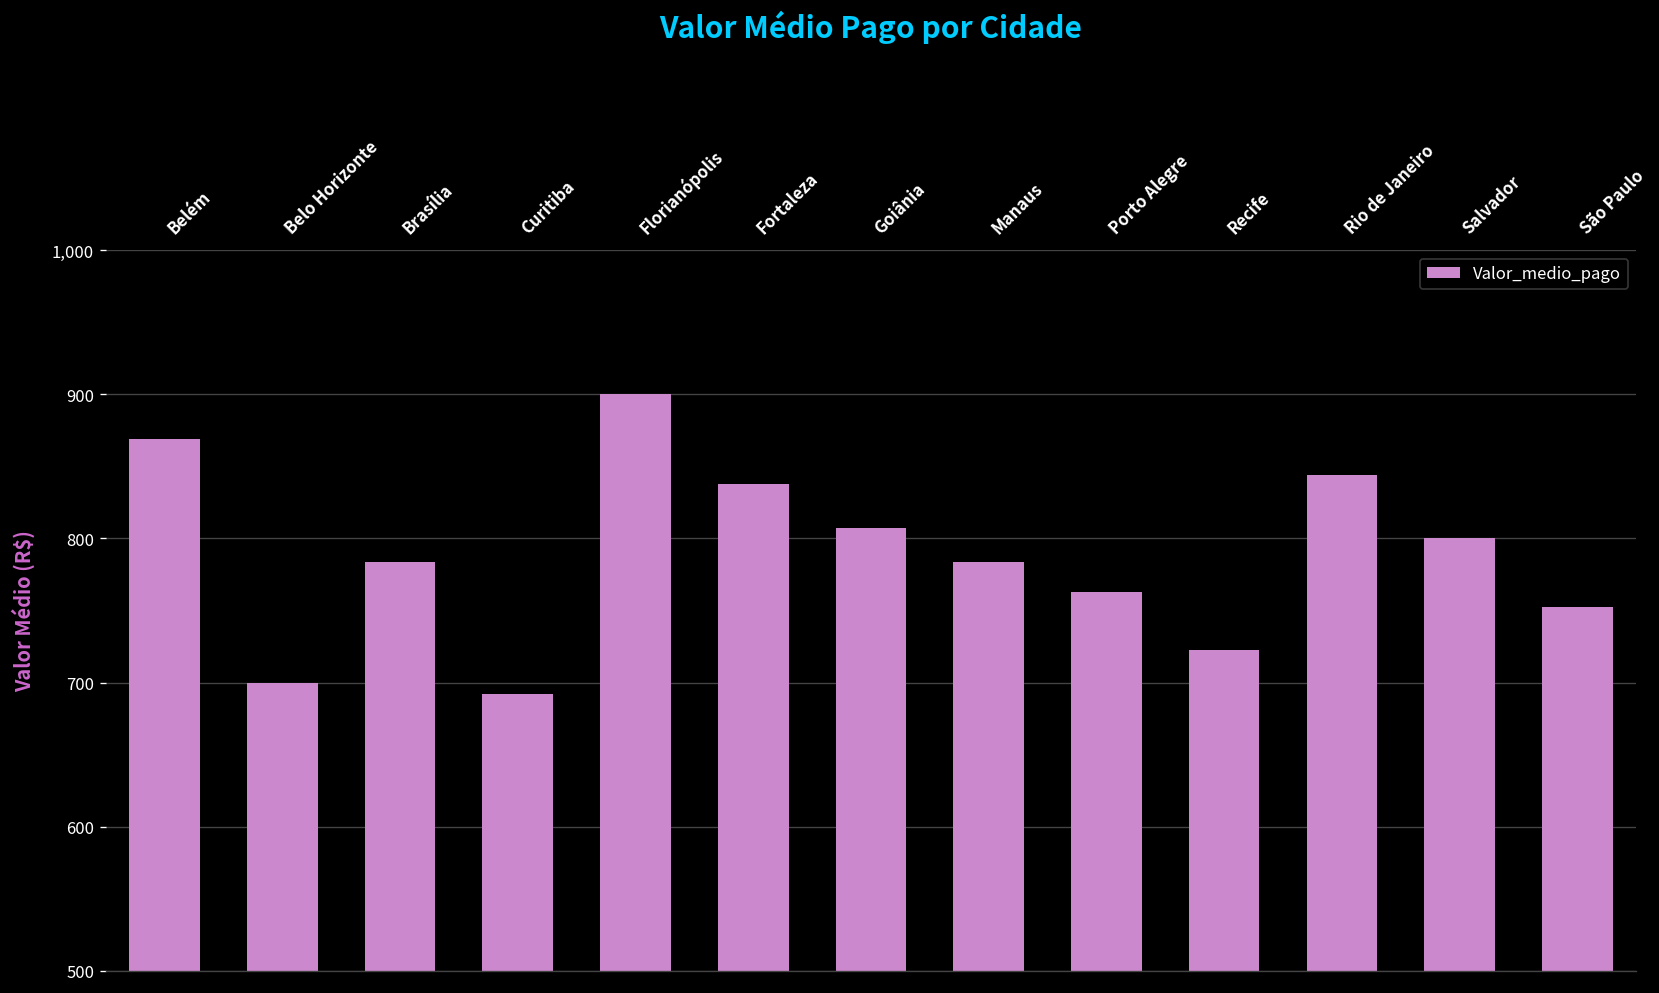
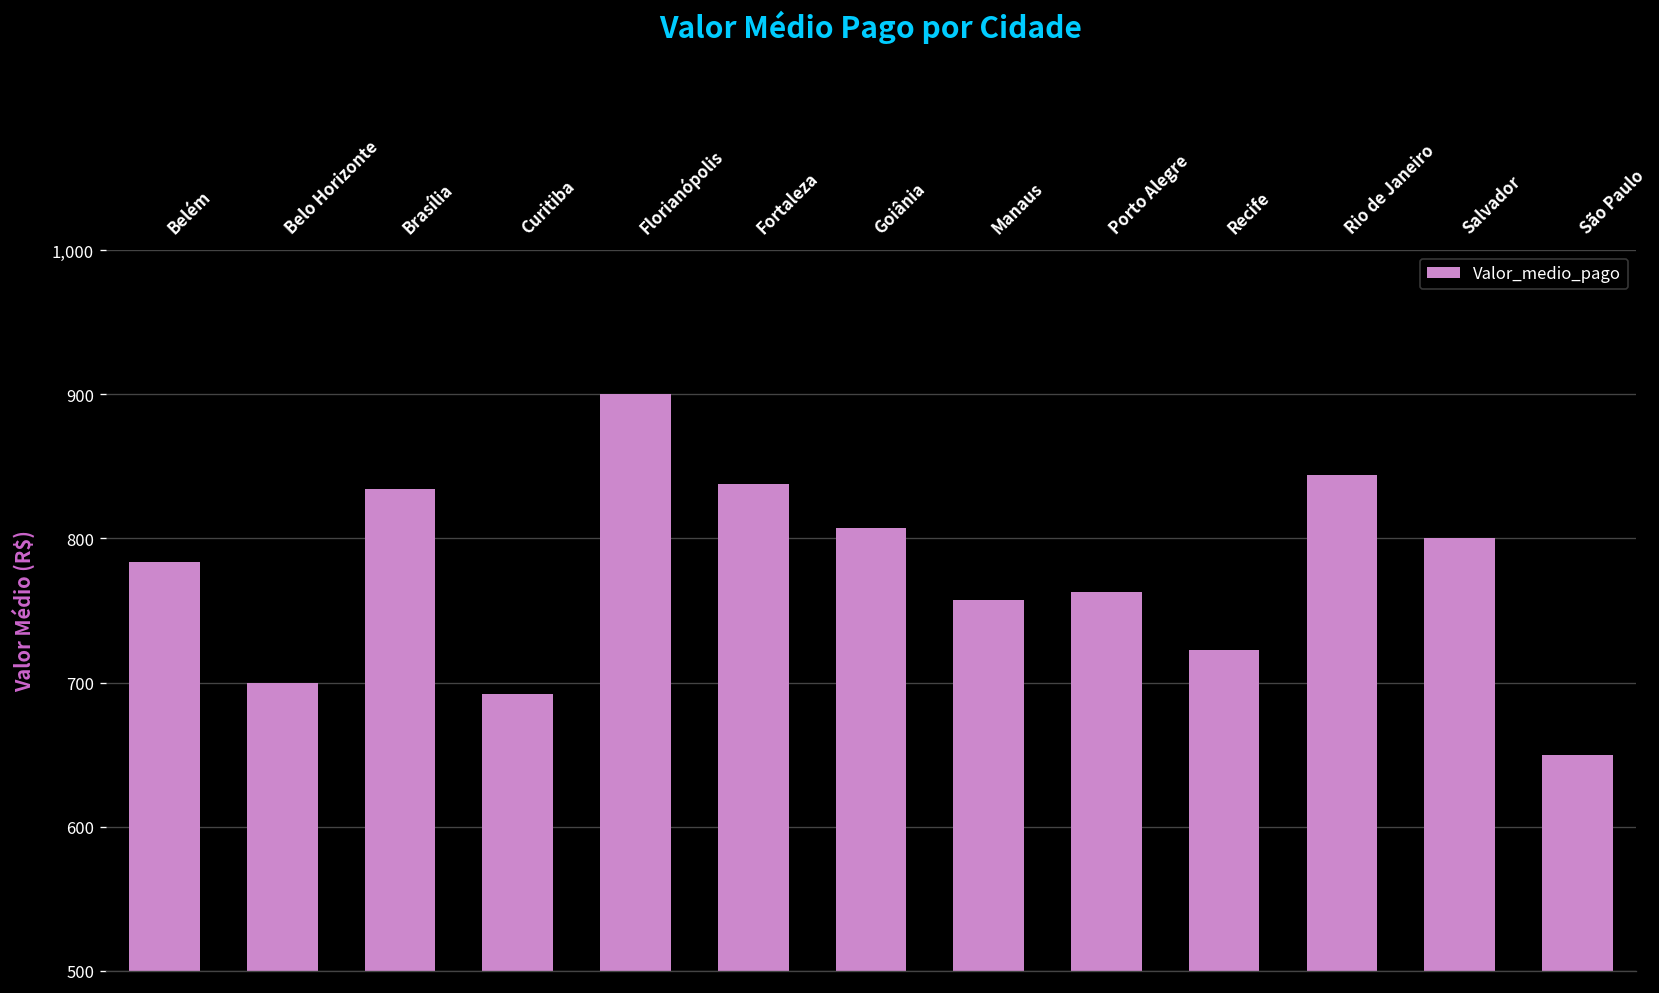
  {
-   "Belém": 869,
+   "Belém": 783,
    "Belo Horizonte": 700,
-   "Brasília": 783,
+   "Brasília": 835,
    "Curitiba": 692,
    "Florianópolis": 900,
    "Fortaleza": 838,
    "Goiânia": 807,
-   "Manaus": 783,
+   "Manaus": 758,
    "Porto Alegre": 763,
    "Recife": 723,
    "Rio de Janeiro": 844,
    "Salvador": 800,
-   "São Paulo": 752
+   "São Paulo": 650
  }
